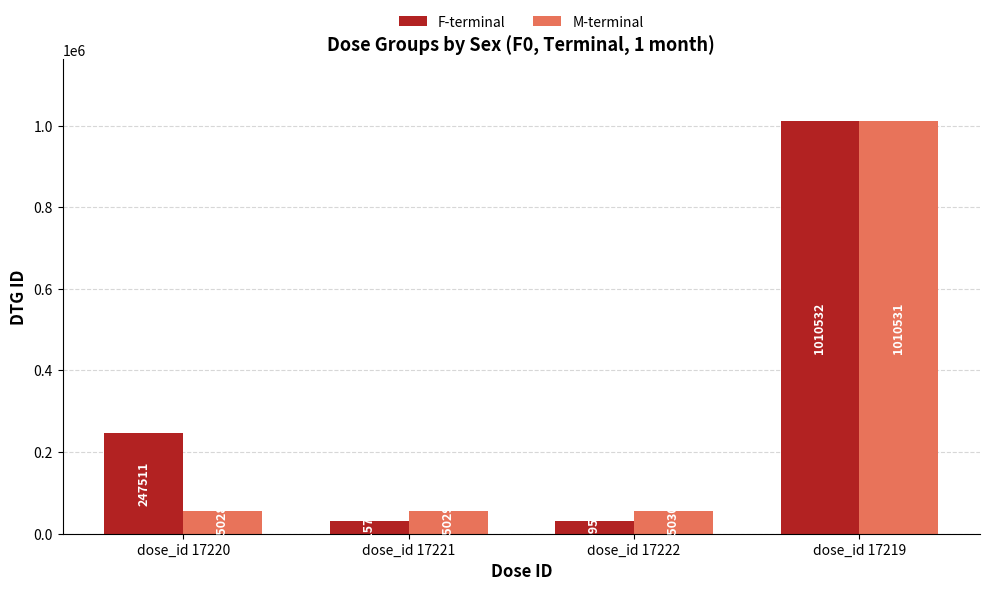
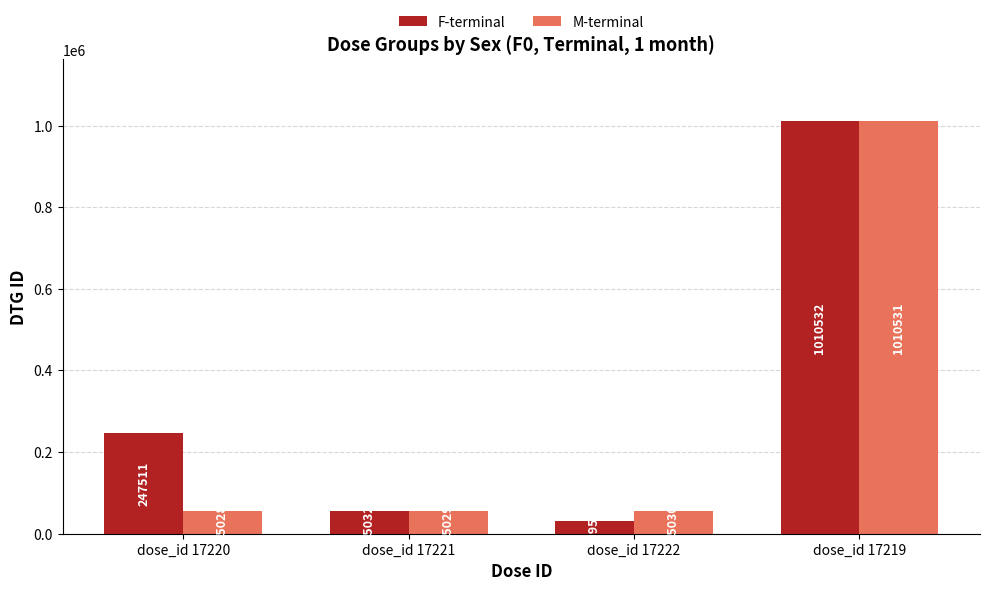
  {
    "F-terminal": {
-     "dose_id 17221": 30000,
+     "dose_id 17221": 60000,
      "dose_id 17222": 30000
    },
    "M-terminal": {
      "dose_id 17220": 55028,
      "dose_id 17221": 55029,
      "dose_id 17222": 55030,
      "dose_id 17219": 1010531
    }
  }
